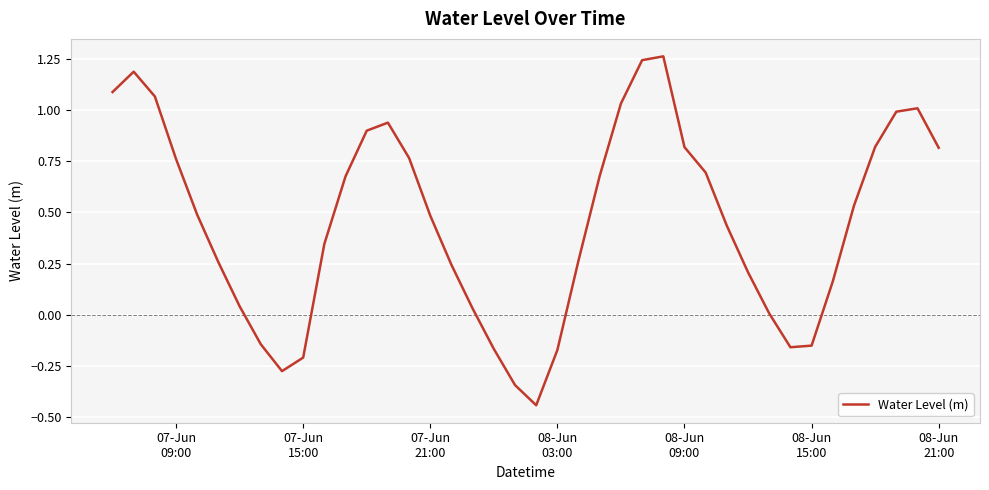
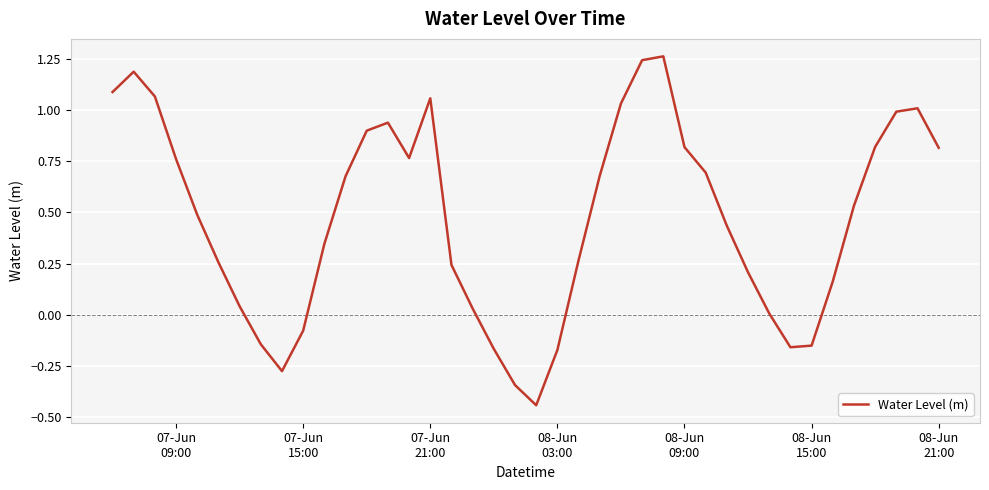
  {
    "07-Jun 09:00": 0.76,
-   "07-Jun 15:00": -0.21,
-   "07-Jun 21:00": 0.48,
+   "07-Jun 15:00": -0.08,
+   "07-Jun 21:00": 1.06,
    "08-Jun 03:00": -0.17,
    "08-Jun 09:00": 0.82,
    "08-Jun 15:00": -0.15,
    "08-Jun 21:00": 0.82
  }
